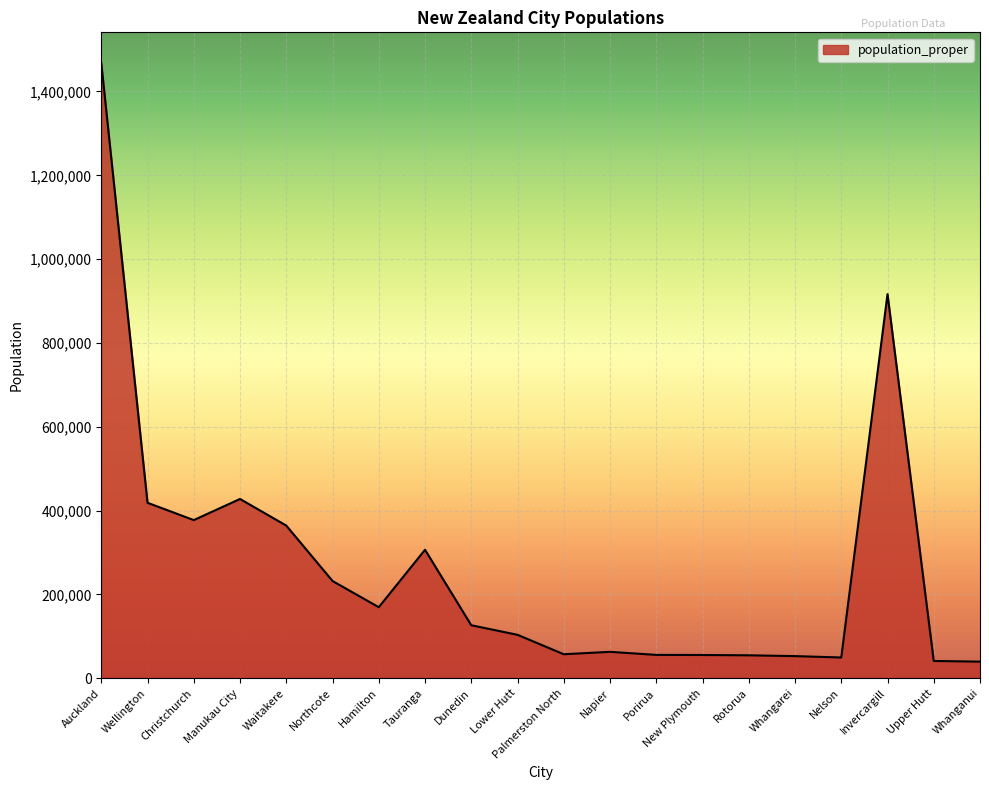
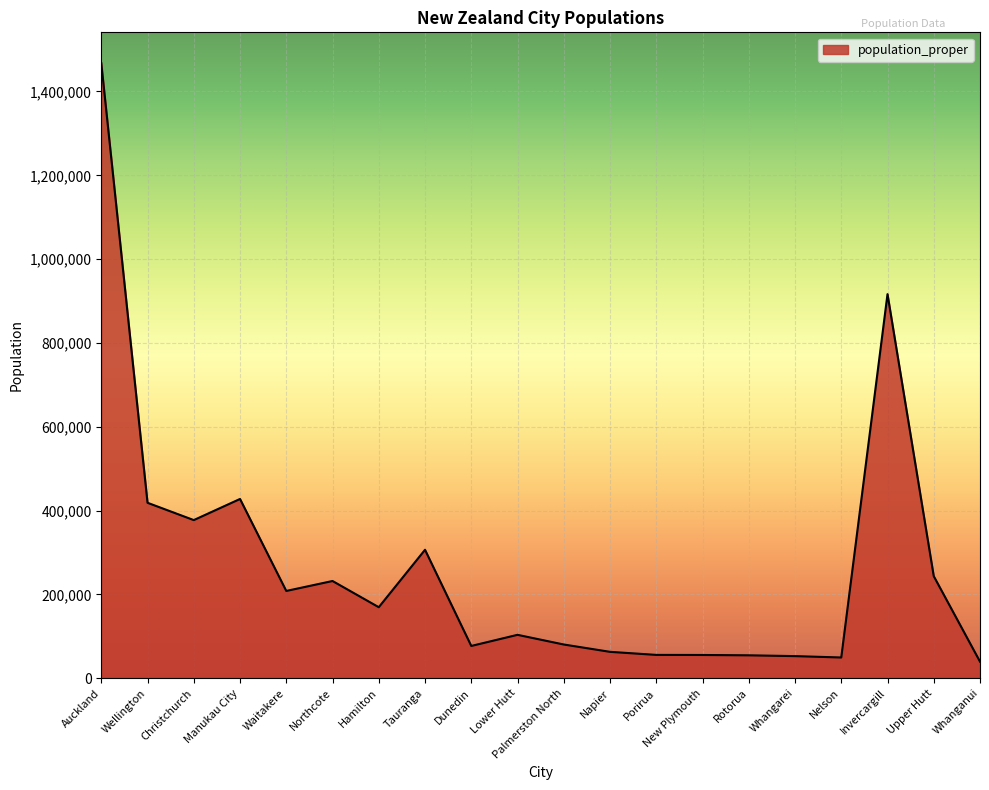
  {
    "Auckland": "1,470,000",
    "Wellington": "420,000",
    "Christchurch": "380,000",
    "Manukau City": "430,000",
-   "Waitakere": "360,000",
+   "Waitakere": "210,000",
    "Northcote": "230,000",
    "Hamilton": "170,000",
    "Tauranga": "310,000",
-   "Dunedin": "130,000",
+   "Dunedin": "80,000",
    "Lower Hutt": "100,000",
-   "Palmerston North": "60,000",
+   "Palmerston North": "80,000",
    "Napier": "60,000",
    "Porirua": "60,000",
    "New Plymouth": "60,000",
    "Rotorua": "50,000",
    "Whangarei": "50,000",
    "Nelson": "50,000",
    "Invercargill": "920,000",
-   "Upper Hutt": "40,000",
+   "Upper Hutt": "240,000",
    "Whanganui": "40,000"
  }
